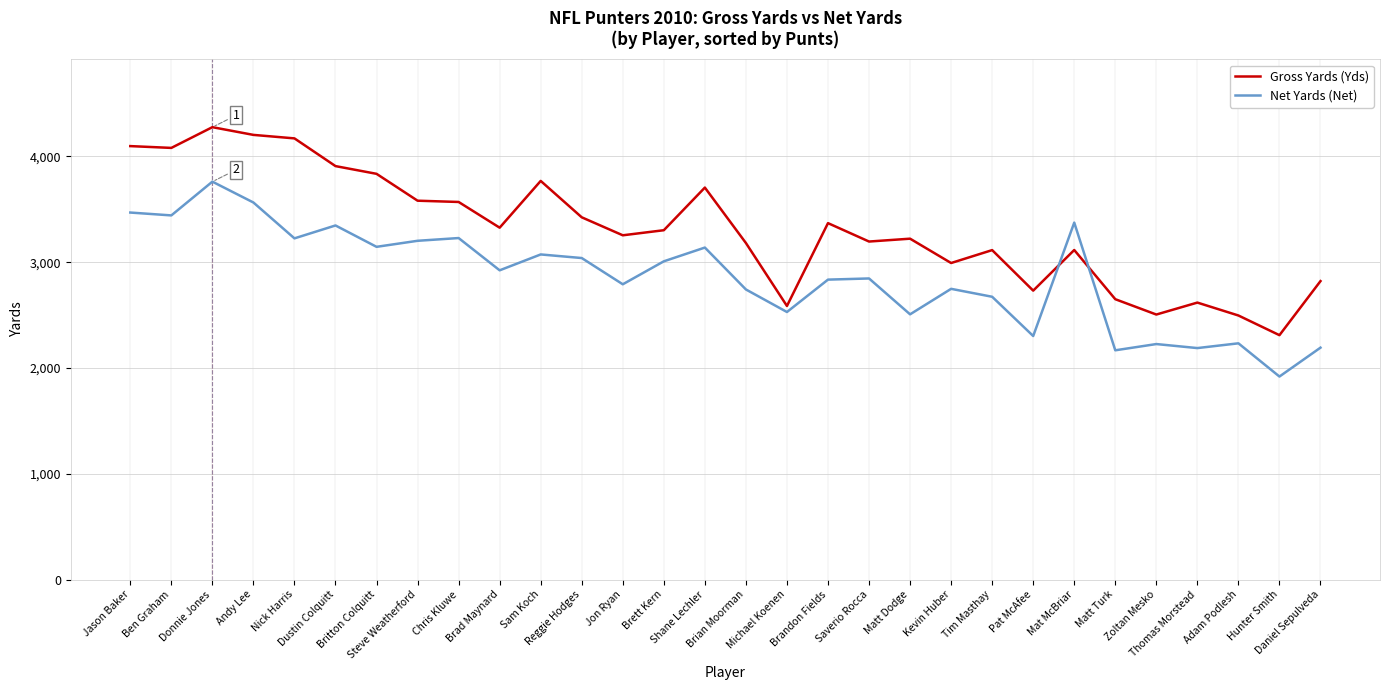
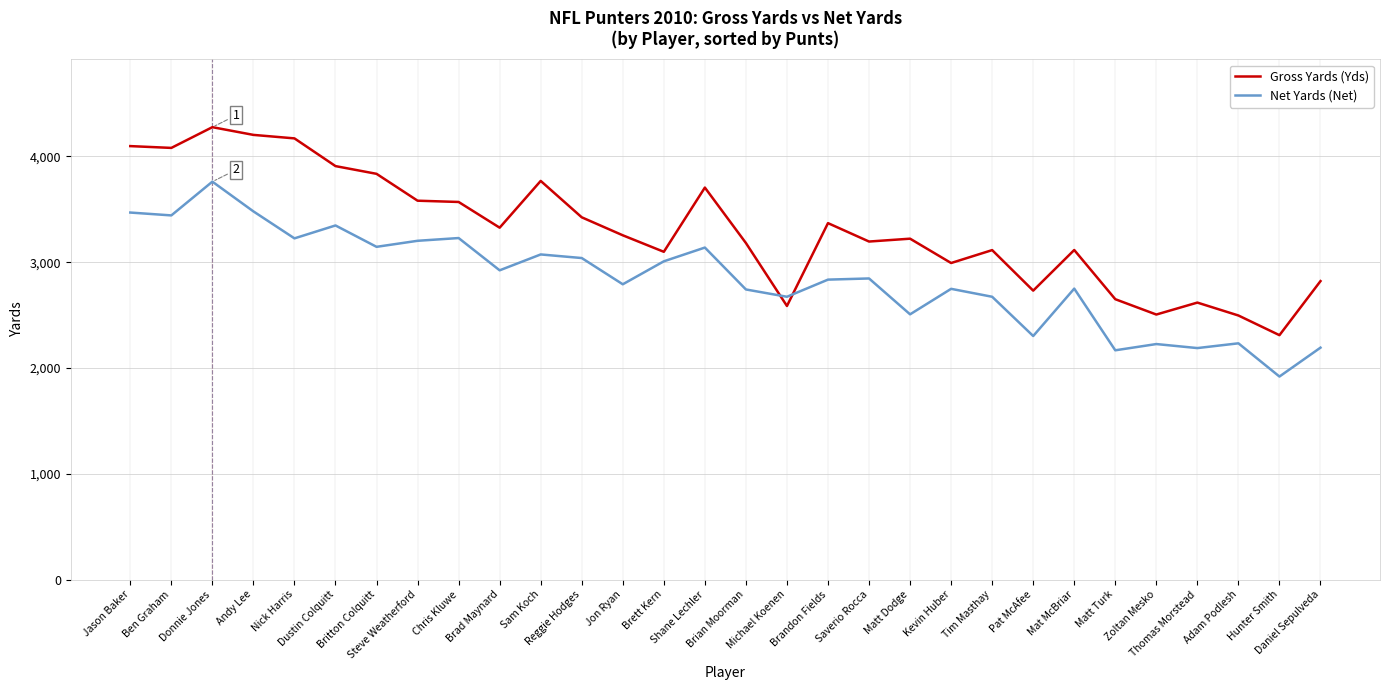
  {
    "Gross Yards (Yds)": {
      "Jason Baker": "4,100",
      "Ben Graham": "4,080",
      "Andy Lee": "4,200",
      "Nick Harris": "4,170",
      "Dustin Colquitt": "3,910",
      "Britton Colquitt": "3,840",
      "Steve Weatherford": "3,580",
      "Chris Kluwe": "3,570",
      "Brad Maynard": "3,330",
      "Sam Koch": "3,770",
      "Reggie Hodges": "3,420",
      "Jon Ryan": "3,250",
-     "Brett Kern": "3,300",
+     "Brett Kern": "3,100",
      "Shane Lechler": "3,710",
      "Brian Moorman": "3,180",
      "Michael Koenen": "2,590",
      "Brandon Fields": "3,370",
      "Saverio Rocca": "3,200",
      "Matt Dodge": "3,220",
      "Kevin Huber": "2,990",
      "Tim Masthay": "3,110",
      "Pat McAfee": "2,730",
      "Mat McBriar": "3,120",
      "Matt Turk": "2,650",
      "Zoltan Mesko": "2,510",
      "Thomas Morstead": "2,620",
      "Adam Podlesh": "2,500",
      "Hunter Smith": "2,310",
      "Daniel Sepulveda": "2,820"
    },
    "Net Yards (Net)": {
      "Jason Baker": "3,470",
      "Ben Graham": "3,440",
-     "Andy Lee": "3,560",
+     "Andy Lee": "3,480",
      "Nick Harris": "3,230",
      "Dustin Colquitt": "3,350",
      "Britton Colquitt": "3,150",
      "Steve Weatherford": "3,200",
      "Chris Kluwe": "3,230",
      "Brad Maynard": "2,920",
      "Sam Koch": "3,070",
      "Reggie Hodges": "3,040",
      "Jon Ryan": "2,790",
      "Brett Kern": "3,010",
      "Shane Lechler": "3,140",
      "Brian Moorman": "2,740",
-     "Michael Koenen": "2,530",
+     "Michael Koenen": "2,670",
      "Brandon Fields": "2,840",
      "Saverio Rocca": "2,850",
      "Matt Dodge": "2,510",
      "Kevin Huber": "2,750",
      "Tim Masthay": "2,670",
      "Pat McAfee": "2,300",
-     "Mat McBriar": "3,370",
+     "Mat McBriar": "2,750",
      "Matt Turk": "2,170",
      "Zoltan Mesko": "2,230",
      "Thomas Morstead": "2,190",
      "Adam Podlesh": "2,230",
      "Hunter Smith": "1,920",
      "Daniel Sepulveda": "2,190"
    }
  }
